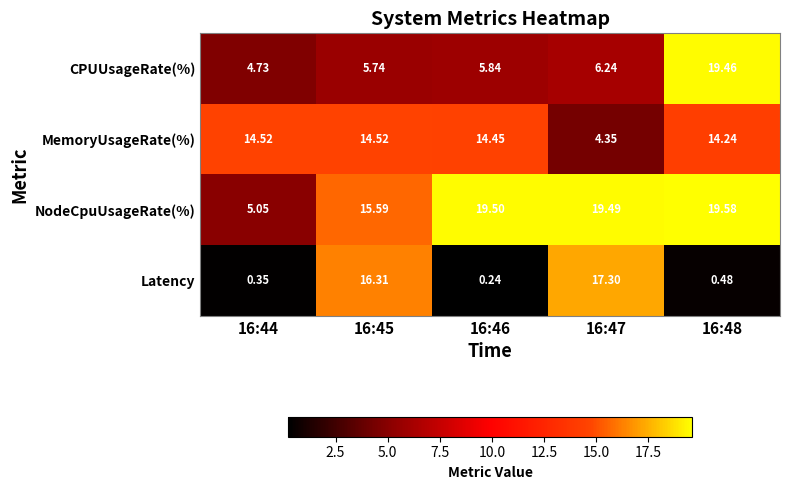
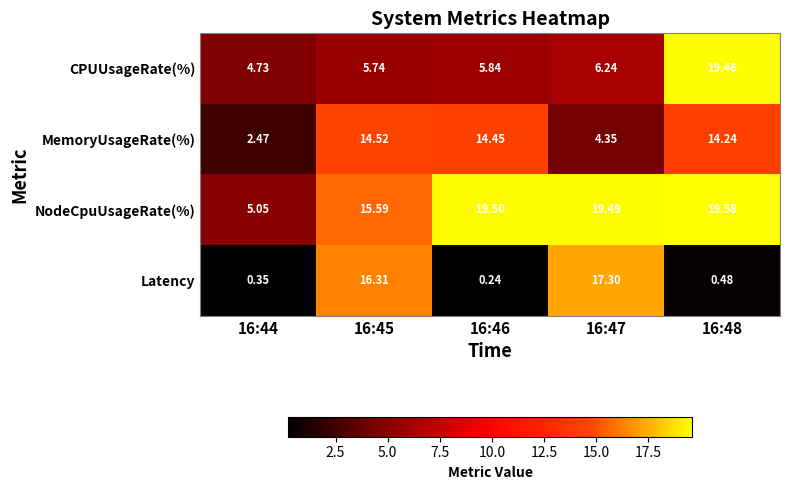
  {
    "CPUUsageRate(%)": {
      "16:44": 4.73,
      "16:45": 5.74,
      "16:46": 5.84,
      "16:47": 6.24,
      "16:48": 19.46
    },
    "MemoryUsageRate(%)": {
-     "16:44": 14.52,
+     "16:44": 2.47,
      "16:45": 14.52,
      "16:46": 14.45,
      "16:47": 4.35,
      "16:48": 14.24
    },
    "NodeCpuUsageRate(%)": {
      "16:44": 5.05,
      "16:45": 15.59,
      "16:46": 19.50,
      "16:47": 19.49,
      "16:48": 19.58
    },
    "Latency": {
      "16:44": 0.35,
      "16:45": 16.31,
      "16:46": 0.24,
      "16:47": 17.30,
      "16:48": 0.48
    }
  }
